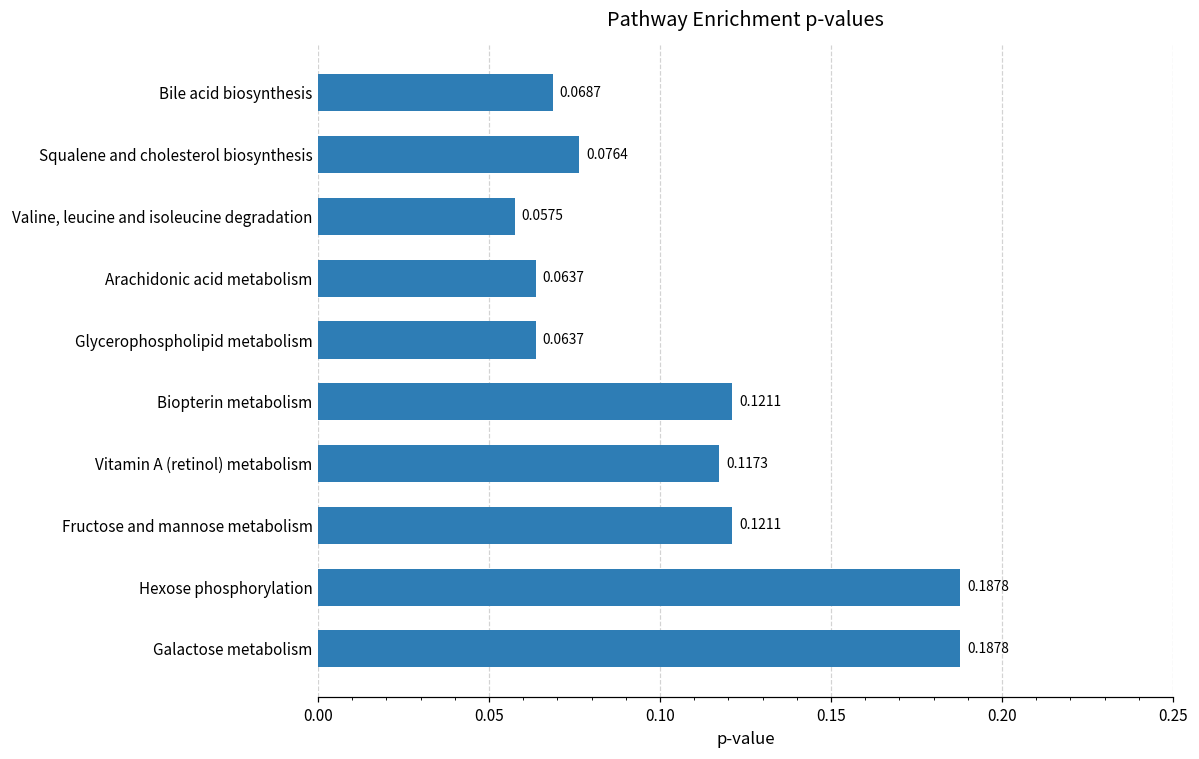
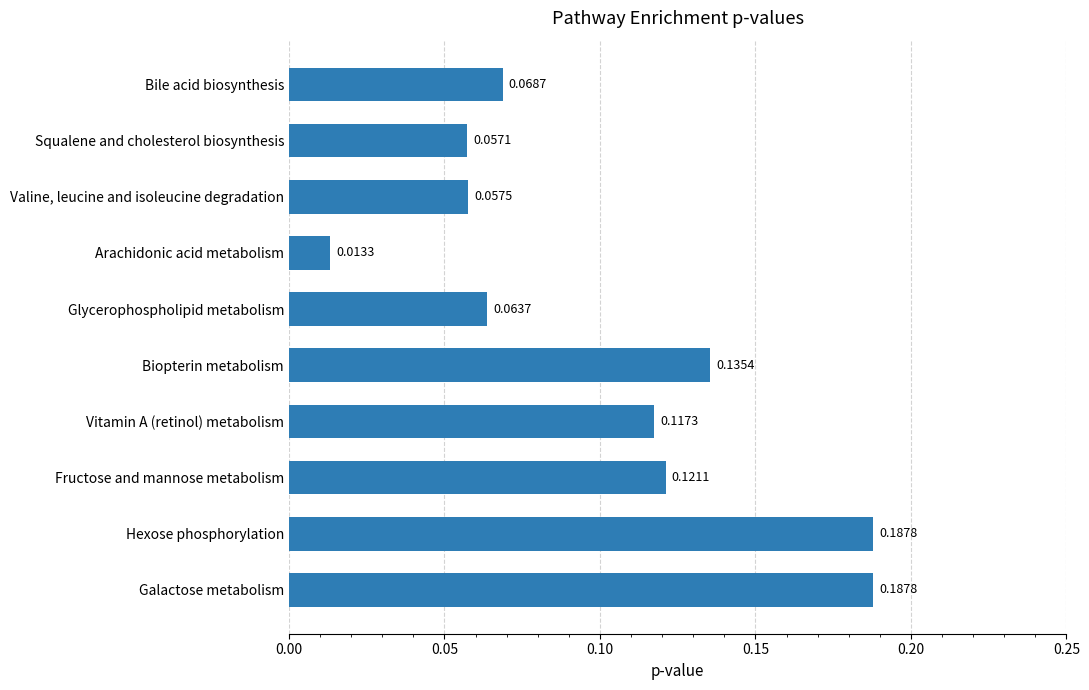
  {
    "Bile acid biosynthesis": 0.0687,
-   "Squalene and cholesterol biosynthesis": 0.0764,
+   "Squalene and cholesterol biosynthesis": 0.0571,
    "Valine, leucine and isoleucine degradation": 0.0575,
-   "Arachidonic acid metabolism": 0.0637,
+   "Arachidonic acid metabolism": 0.0133,
    "Glycerophospholipid metabolism": 0.0637,
-   "Biopterin metabolism": 0.1211,
+   "Biopterin metabolism": 0.1354,
    "Vitamin A (retinol) metabolism": 0.1173,
    "Fructose and mannose metabolism": 0.1211,
    "Hexose phosphorylation": 0.1878,
    "Galactose metabolism": 0.1878
  }
